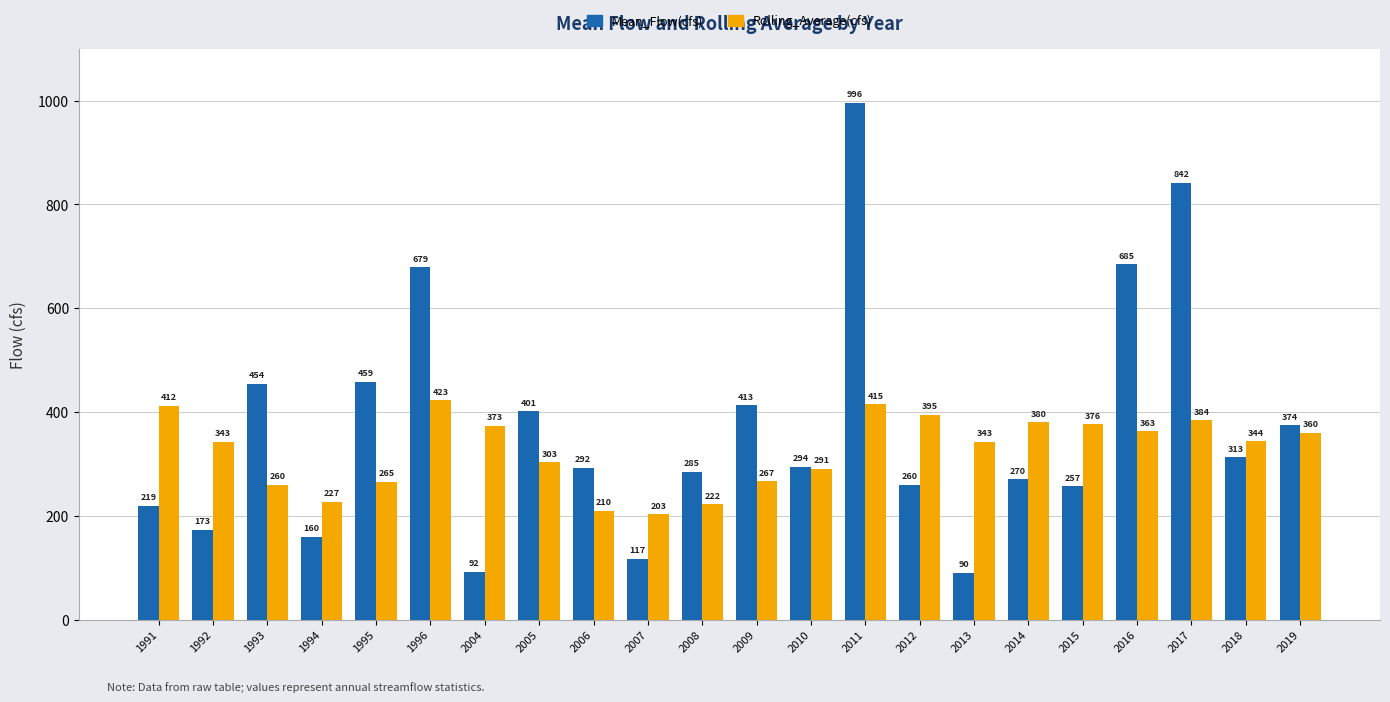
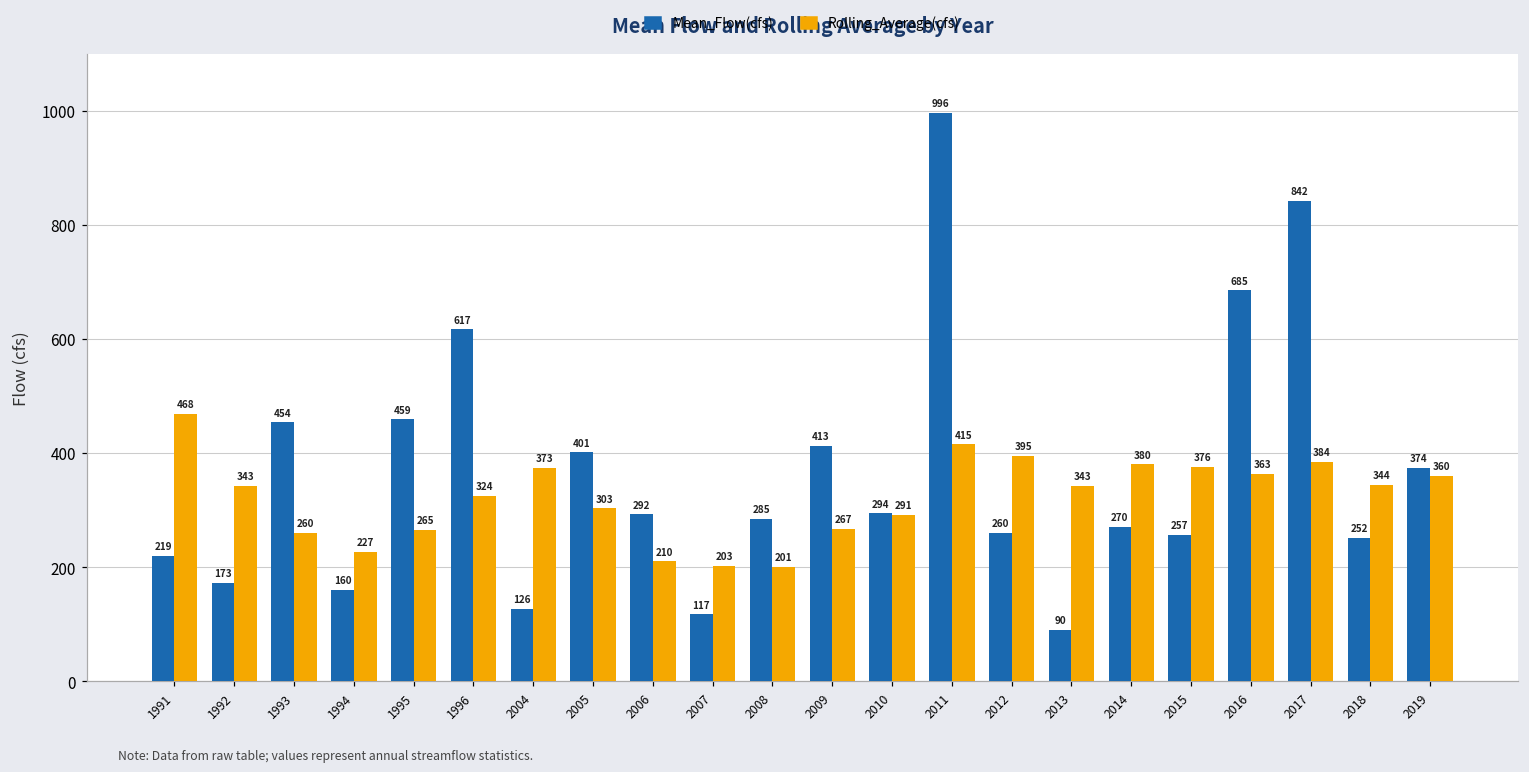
  {
    "Mean_Flow(cfs)": {
      "1991": 219,
      "1992": 173,
      "1993": 454,
      "1994": 160,
      "1995": 459,
-     "1996": 679,
-     "2004": 92,
+     "1996": 617,
+     "2004": 126,
      "2005": 401,
      "2006": 292,
      "2007": 117,
      "2008": 285,
      "2009": 413,
      "2010": 294,
      "2011": 996,
      "2012": 260,
      "2013": 90,
      "2014": 270,
      "2015": 257,
      "2016": 685,
      "2017": 842,
-     "2018": 313,
+     "2018": 252,
      "2019": 374
    },
    "Rolling_Average(cfs)": {
-     "1991": 412,
+     "1991": 468,
      "1992": 343,
      "1993": 260,
      "1994": 227,
      "1995": 265,
-     "1996": 423,
+     "1996": 324,
      "2004": 373,
      "2005": 303,
      "2006": 210,
      "2007": 203,
-     "2008": 222,
+     "2008": 201,
      "2009": 267,
      "2010": 291,
      "2011": 415,
      "2012": 395,
      "2013": 343,
      "2014": 380,
      "2015": 376,
      "2016": 363,
      "2017": 384,
      "2018": 344,
      "2019": 360
    }
  }
